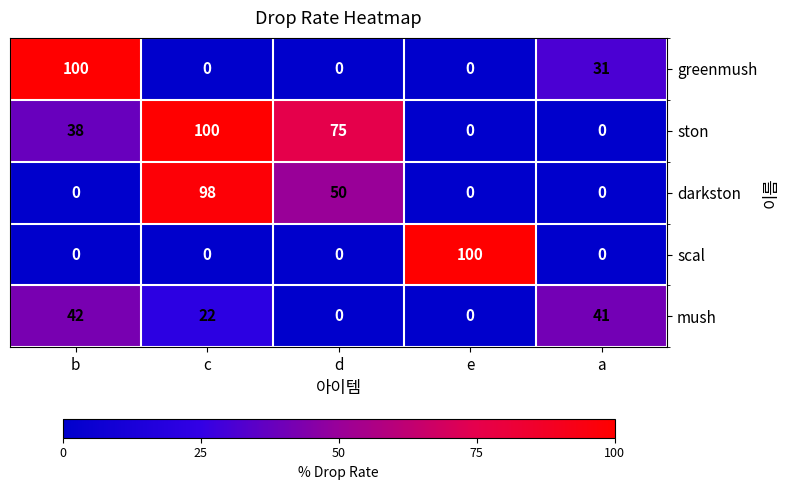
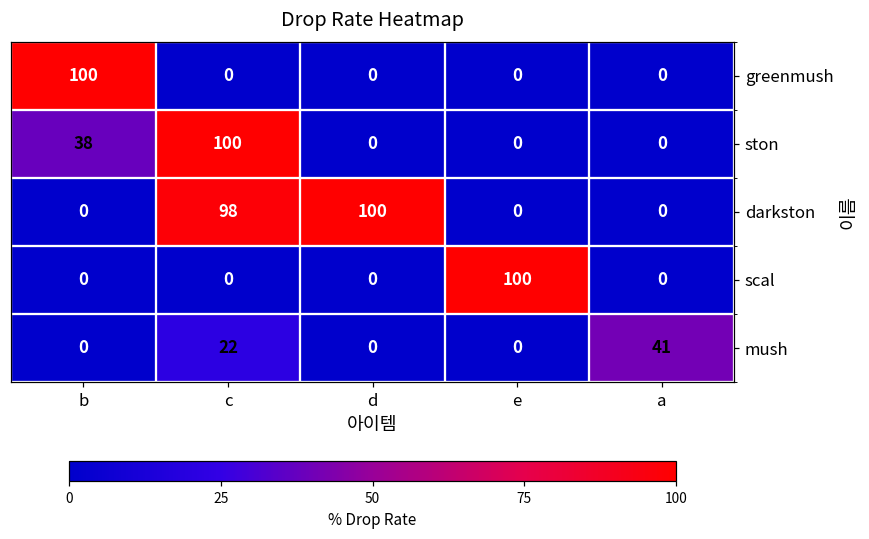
  {
    "greenmush": {
      "b": 100,
      "c": 0,
      "d": 0,
      "e": 0,
-     "a": 31
+     "a": 0
    },
    "ston": {
      "b": 38,
      "c": 100,
-     "d": 75,
+     "d": 0,
      "e": 0,
      "a": 0
    },
    "darkston": {
      "b": 0,
      "c": 98,
-     "d": 50,
+     "d": 100,
      "e": 0,
      "a": 0
    },
    "scal": {
      "b": 0,
      "c": 0,
      "d": 0,
      "e": 100,
      "a": 0
    },
    "mush": {
-     "b": 42,
+     "b": 0,
      "c": 22,
      "d": 0,
      "e": 0,
      "a": 41
    }
  }
